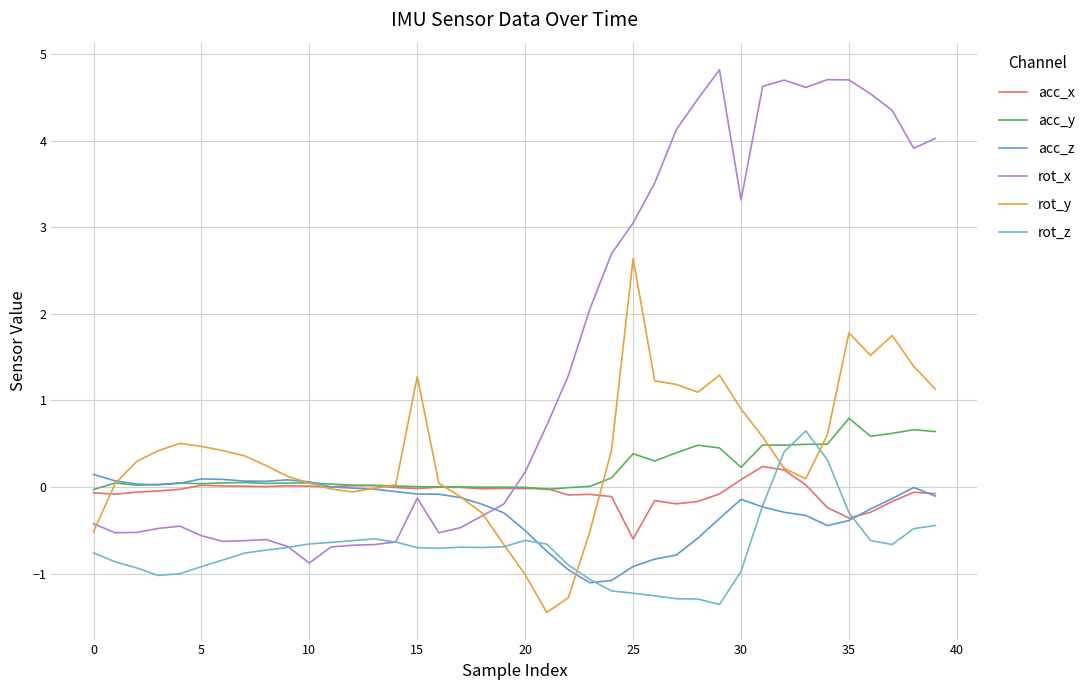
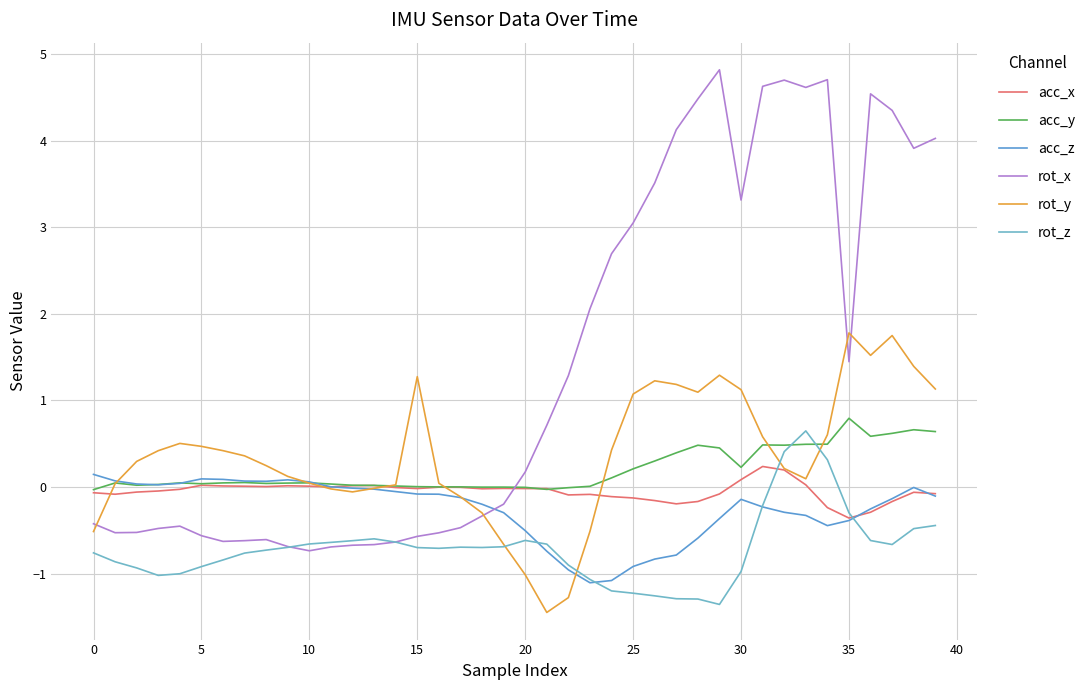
  {
    "acc_x": {
      "0": -0.1,
      "10": 0.0,
-     "25": -0.6,
+     "25": -0.1,
      "30": 0.1
    },
    "acc_y": {
      "0": 0.0,
-     "25": 0.4,
+     "25": 0.2,
      "30": 0.2,
      "35": 0.8
    },
    "rot_x": {
      "0": -0.4,
      "5": -0.6,
-     "10": -0.9,
-     "15": -0.1,
+     "10": -0.7,
+     "15": -0.6,
      "20": 0.2,
      "25": 3.0,
      "30": 3.3,
-     "35": 4.7
+     "35": 1.4
    },
    "rot_y": {
      "0": -0.5,
      "5": 0.5,
      "15": 1.3,
      "20": -1.0,
-     "25": 2.6,
-     "30": 0.9,
+     "25": 1.1,
+     "30": 1.1,
      "35": 1.8
    }
  }
